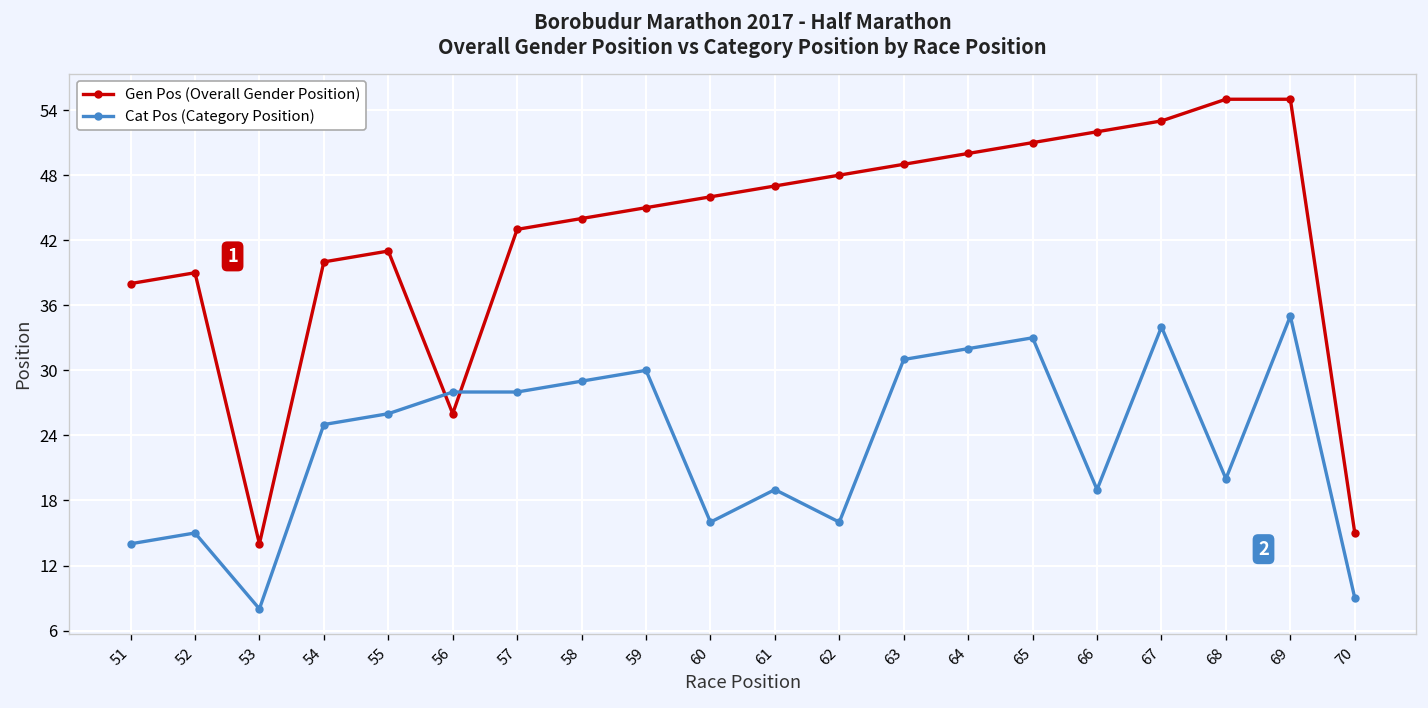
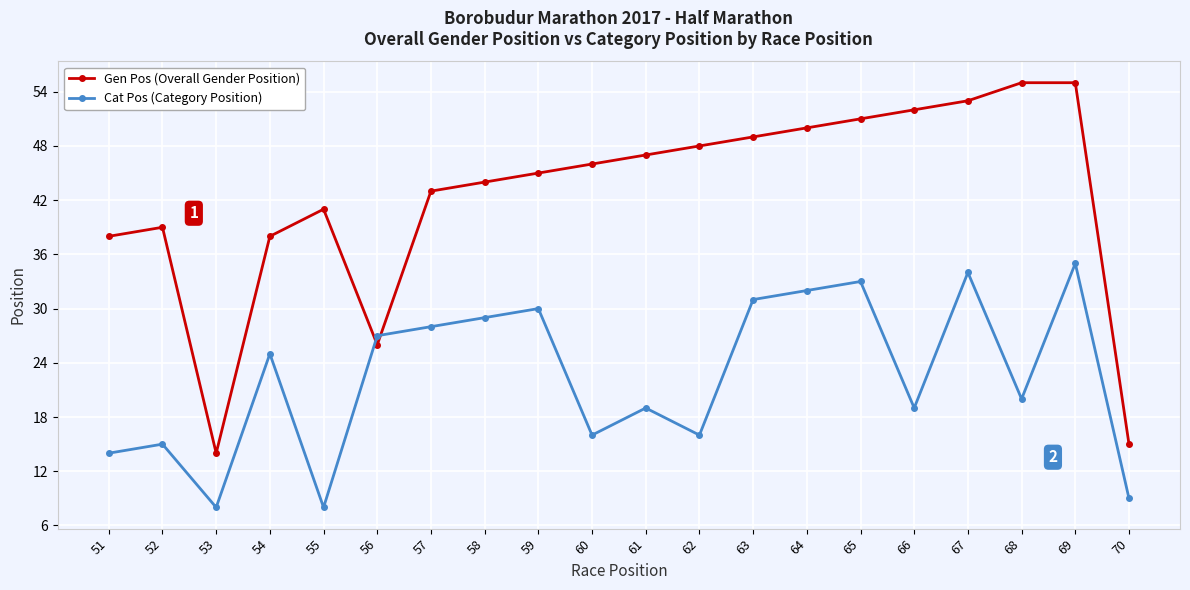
  {
    "Gen Pos (Overall Gender Position)": {
      "51": 38,
      "52": 39,
      "53": 14,
-     "54": 40,
+     "54": 38,
      "55": 41,
      "56": 26,
      "57": 43,
      "58": 44,
      "59": 45,
      "60": 46,
      "61": 47,
      "62": 48,
      "63": 49,
      "64": 50,
      "65": 51,
      "66": 52,
      "67": 53,
      "68": 55,
      "69": 55,
      "70": 15
    },
    "Cat Pos (Category Position)": {
      "51": 14,
      "52": 15,
      "53": 8,
      "54": 25,
-     "55": 26,
-     "56": 28,
+     "55": 8,
+     "56": 27,
      "57": 28,
      "58": 29,
      "59": 30,
      "60": 16,
      "61": 19,
      "62": 16,
      "63": 31,
      "64": 32,
      "65": 33,
      "66": 19,
      "67": 34,
      "68": 20,
      "69": 35,
      "70": 9
    }
  }
